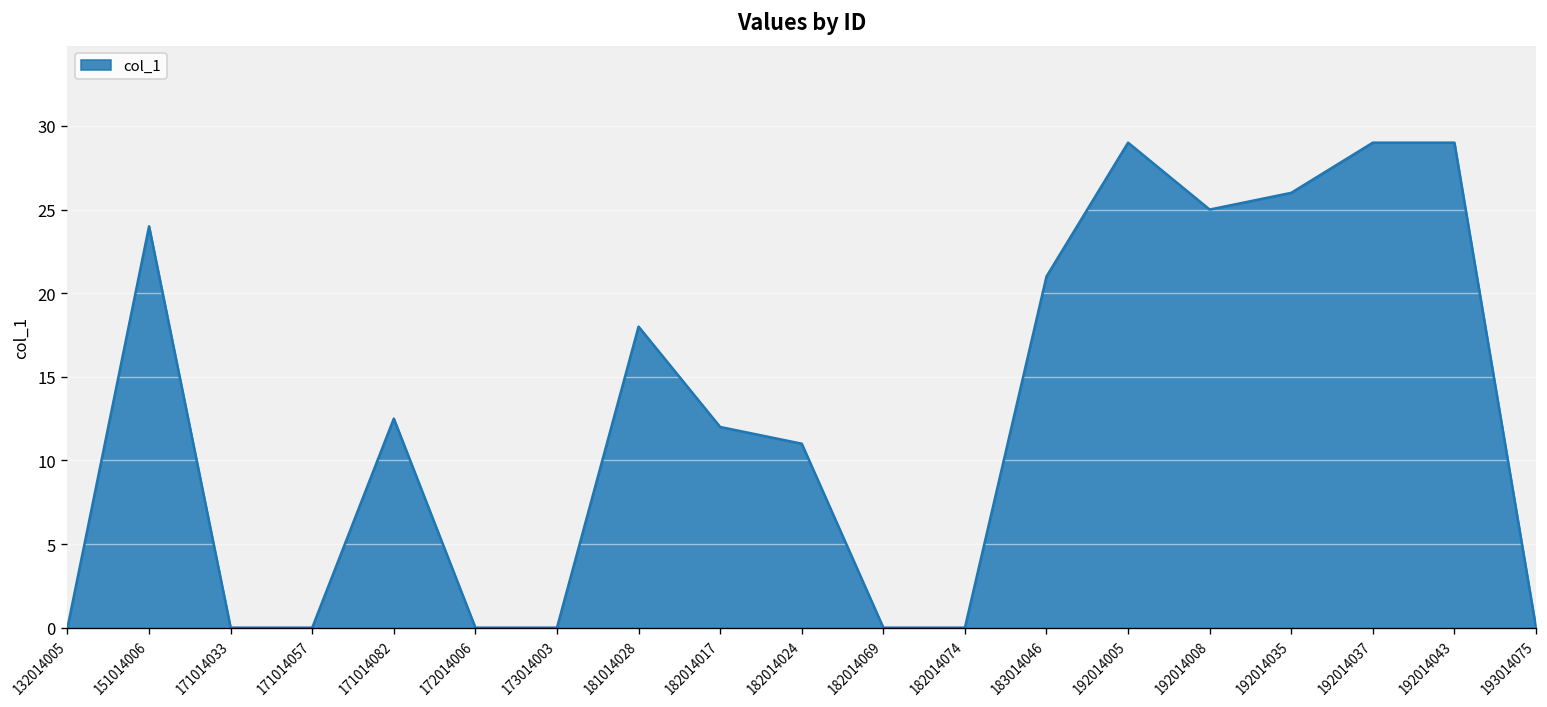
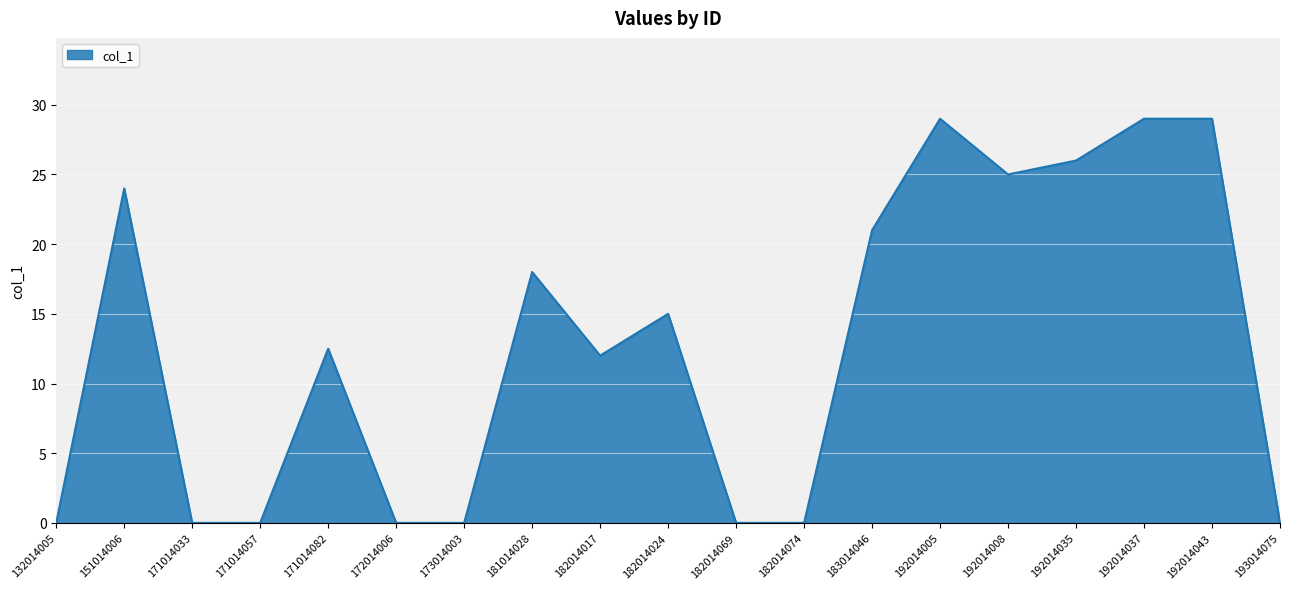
  {
    "132014005": 0,
    "151014006": 24,
    "171014033": 0,
    "171014057": 0,
    "171014082": 12.5,
    "172014006": 0,
    "173014003": 0,
    "181014028": 18,
    "182014017": 12,
-   "182014024": 11,
+   "182014024": 15,
    "182014069": 0,
    "182014074": 0,
    "183014046": 21,
    "192014005": 29,
    "192014008": 25,
    "192014035": 26,
    "192014037": 29,
    "192014043": 29,
    "193014075": 0
  }
